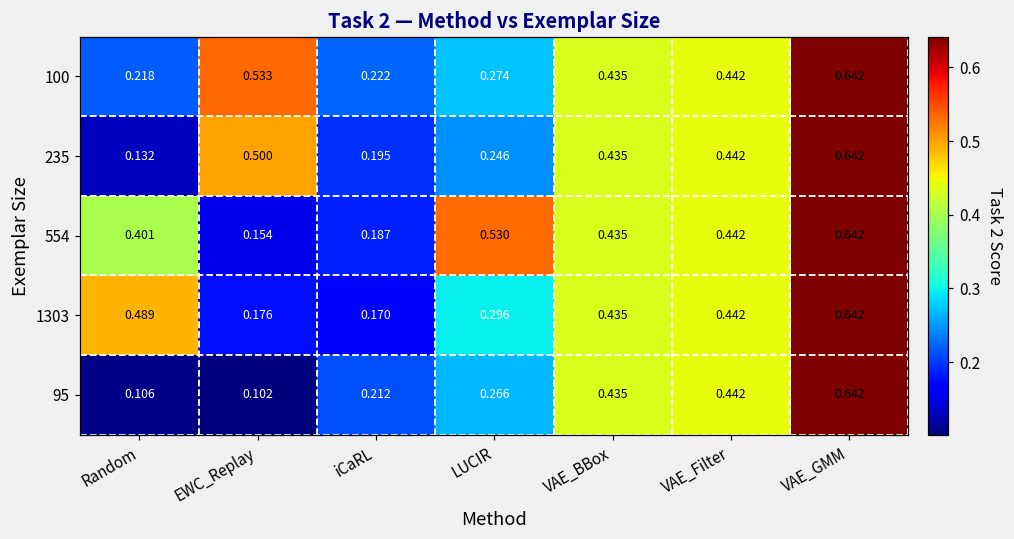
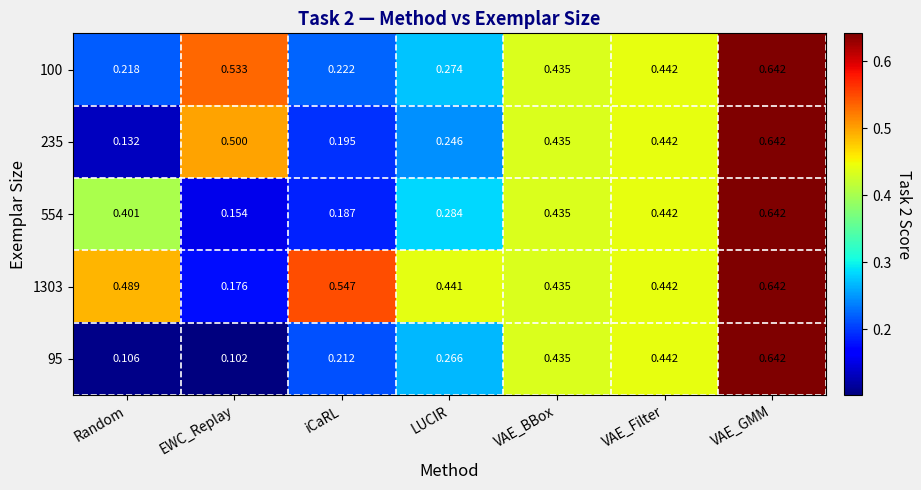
  {
    "100": {
      "Random": 0.218,
      "EWC_Replay": 0.533,
      "iCaRL": 0.222,
      "LUCIR": 0.274,
      "VAE_BBox": 0.435,
      "VAE_Filter": 0.442,
      "VAE_GMM": 0.642
    },
    "235": {
      "Random": 0.132,
      "EWC_Replay": 0.500,
      "iCaRL": 0.195,
      "LUCIR": 0.246,
      "VAE_BBox": 0.435,
      "VAE_Filter": 0.442,
      "VAE_GMM": 0.642
    },
    "554": {
      "Random": 0.401,
      "EWC_Replay": 0.154,
      "iCaRL": 0.187,
-     "LUCIR": 0.530,
+     "LUCIR": 0.284,
      "VAE_BBox": 0.435,
      "VAE_Filter": 0.442,
      "VAE_GMM": 0.642
    },
    "1303": {
      "Random": 0.489,
      "EWC_Replay": 0.176,
-     "iCaRL": 0.170,
-     "LUCIR": 0.296,
+     "iCaRL": 0.547,
+     "LUCIR": 0.441,
      "VAE_BBox": 0.435,
      "VAE_Filter": 0.442,
      "VAE_GMM": 0.642
    },
    "95": {
      "Random": 0.106,
      "EWC_Replay": 0.102,
      "iCaRL": 0.212,
      "LUCIR": 0.266,
      "VAE_BBox": 0.435,
      "VAE_Filter": 0.442,
      "VAE_GMM": 0.642
    }
  }
